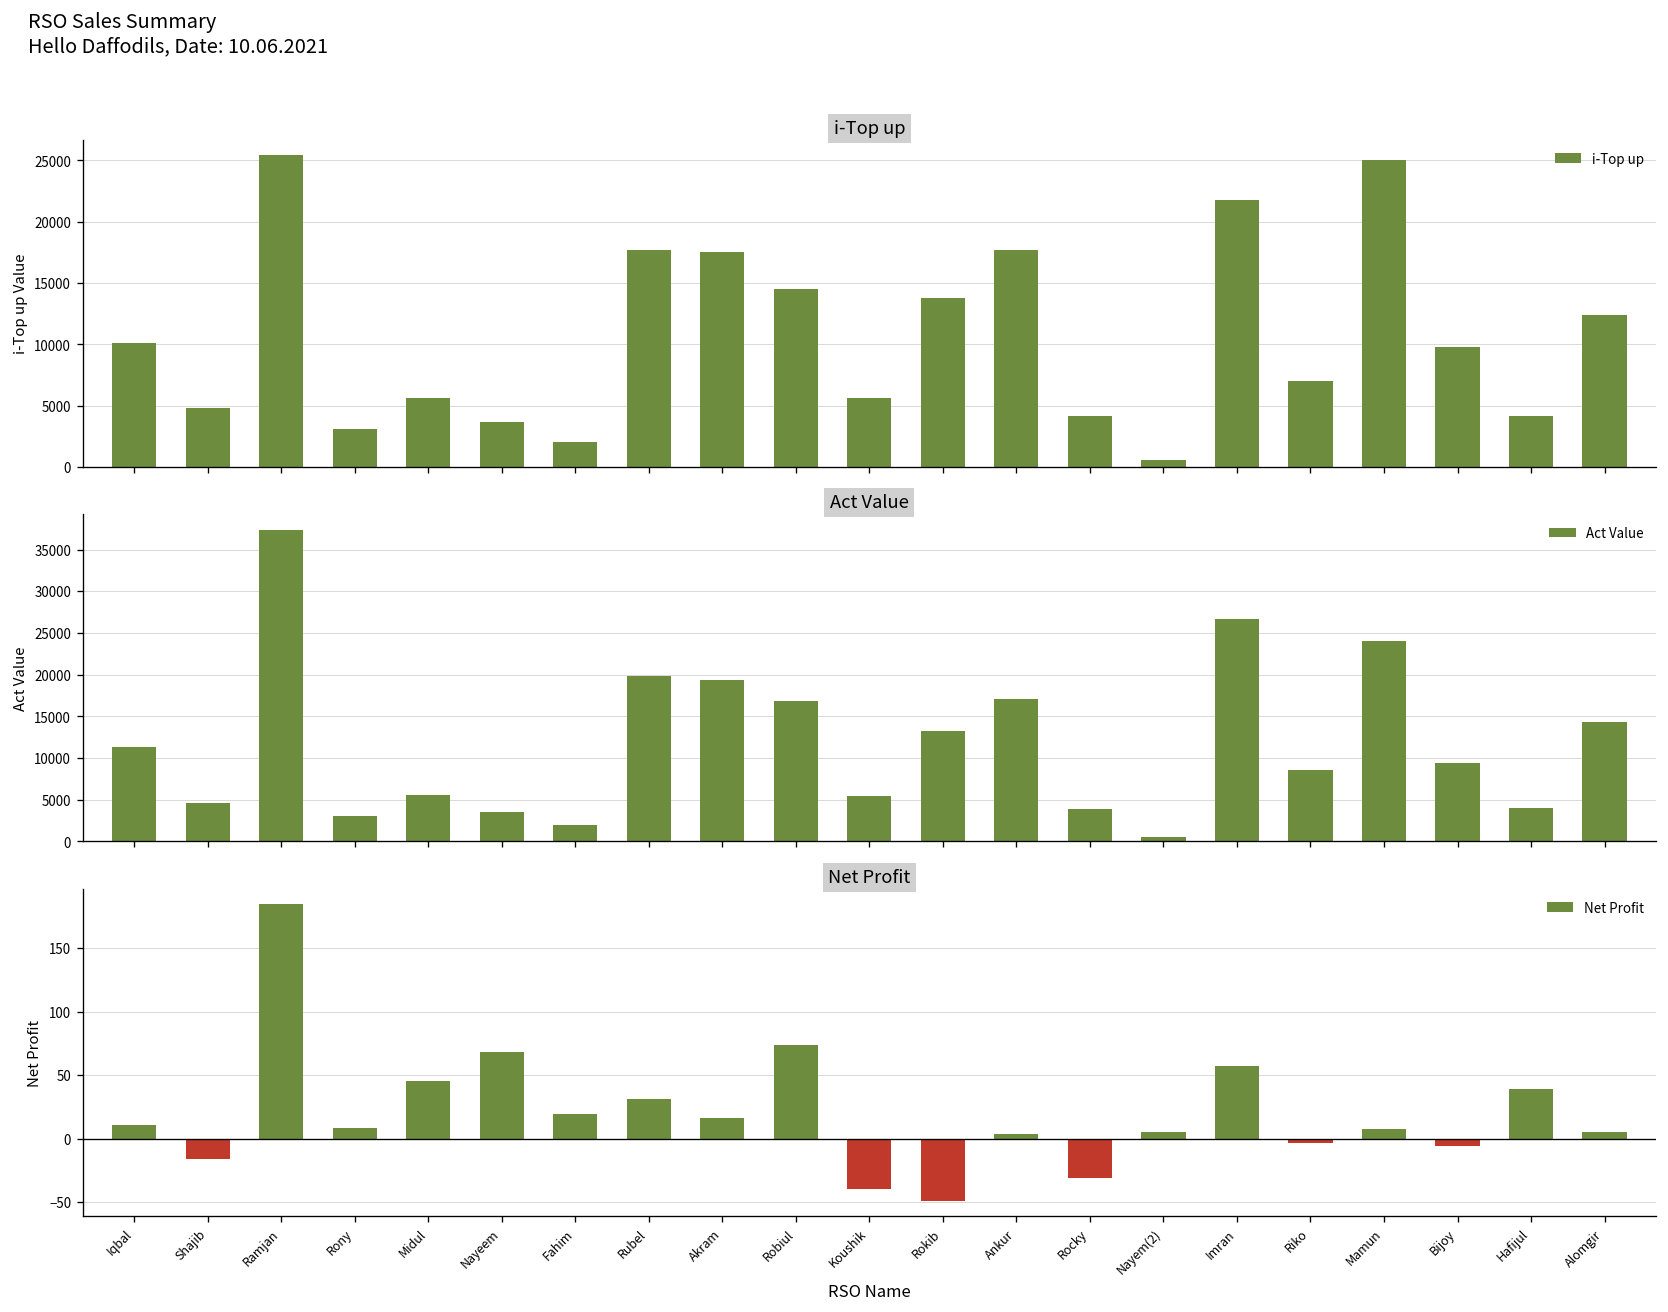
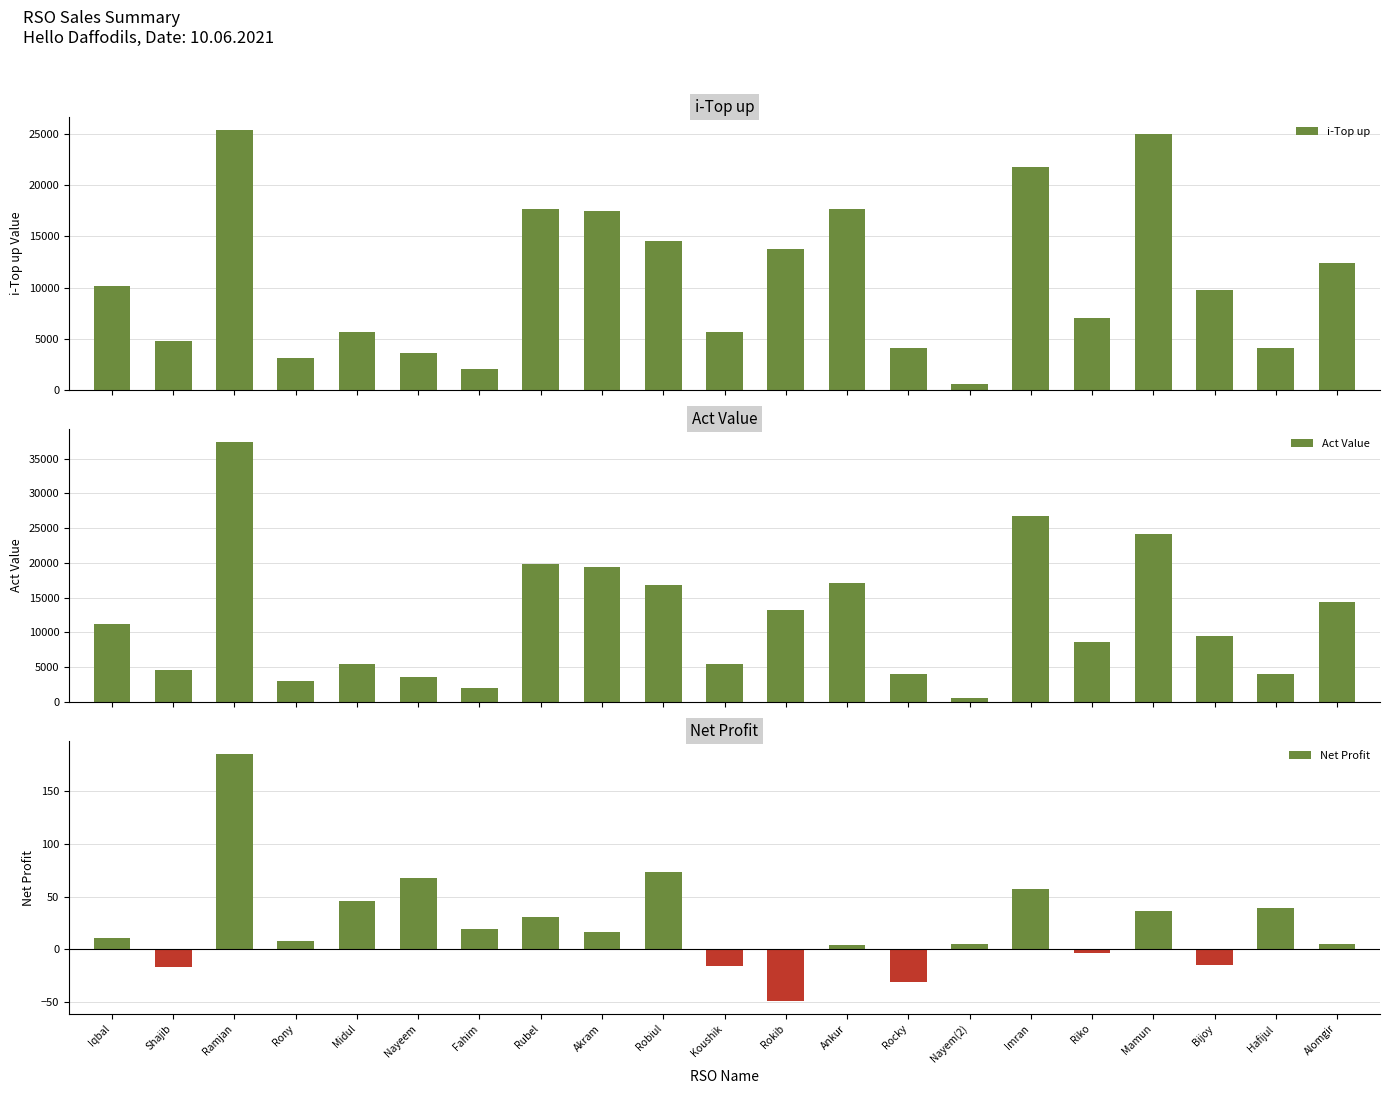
  {
    "Net Profit": {
      "Iqbal": 11,
      "Shajib": -16,
      "Ramjan": 185,
      "Rony": 8,
      "Midul": 46,
      "Nayeem": 68,
      "Fahim": 20,
      "Rubel": 31,
      "Akram": 16,
      "Robiul": 73,
-     "Koushik": -39,
+     "Koushik": -16,
      "Rokib": -49,
      "Ankur": 4,
      "Rocky": -31,
      "Nayem(2)": 5,
      "Imran": 57,
      "Riko": -3,
-     "Mamun": 8,
-     "Bijoy": -6,
+     "Mamun": 37,
+     "Bijoy": -14,
      "Hafijul": 39,
      "Alomgir": 5
    }
  }
